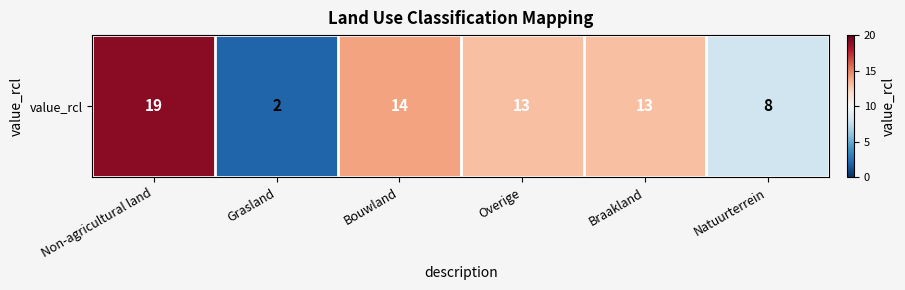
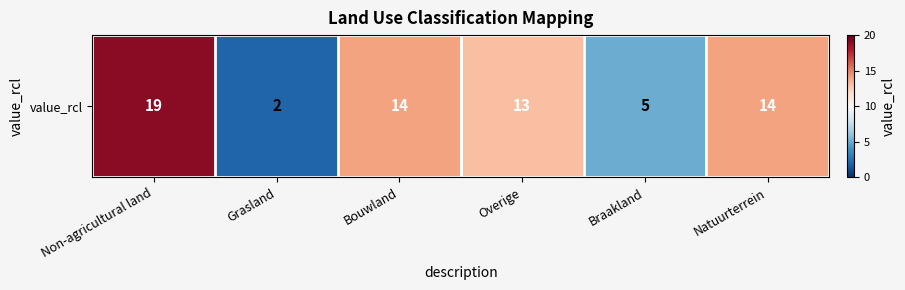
  {
    "value_rcl": {
      "Non-agricultural land": 19,
      "Grasland": 2,
      "Bouwland": 14,
      "Overige": 13,
-     "Braakland": 13,
-     "Natuurterrein": 8
+     "Braakland": 5,
+     "Natuurterrein": 14
    }
  }
